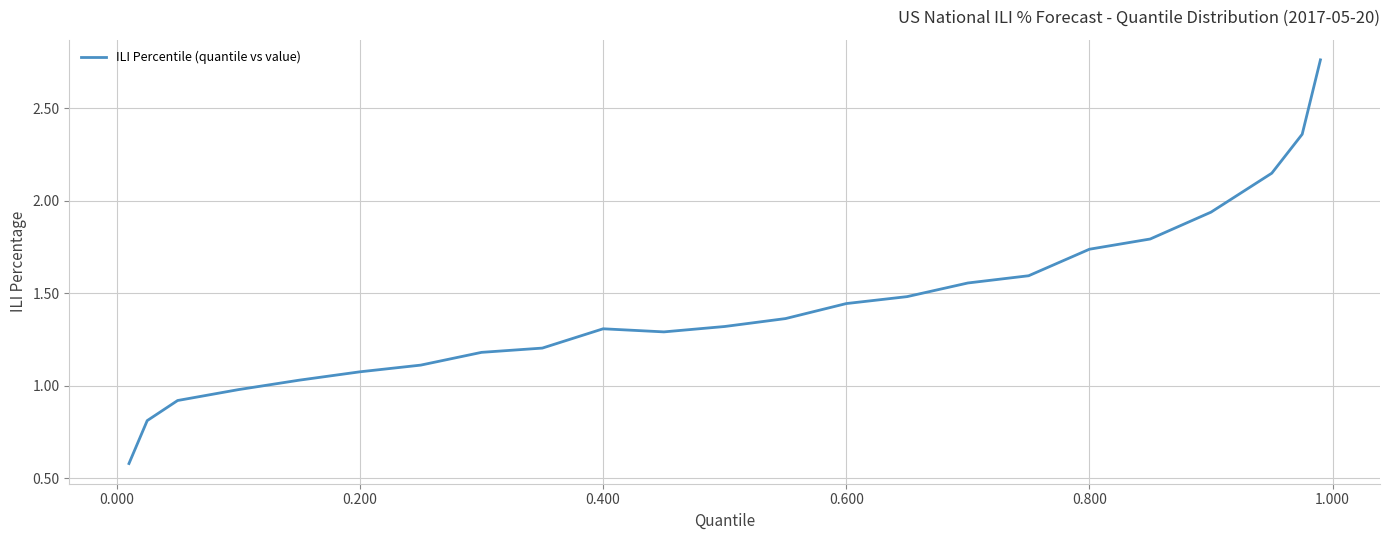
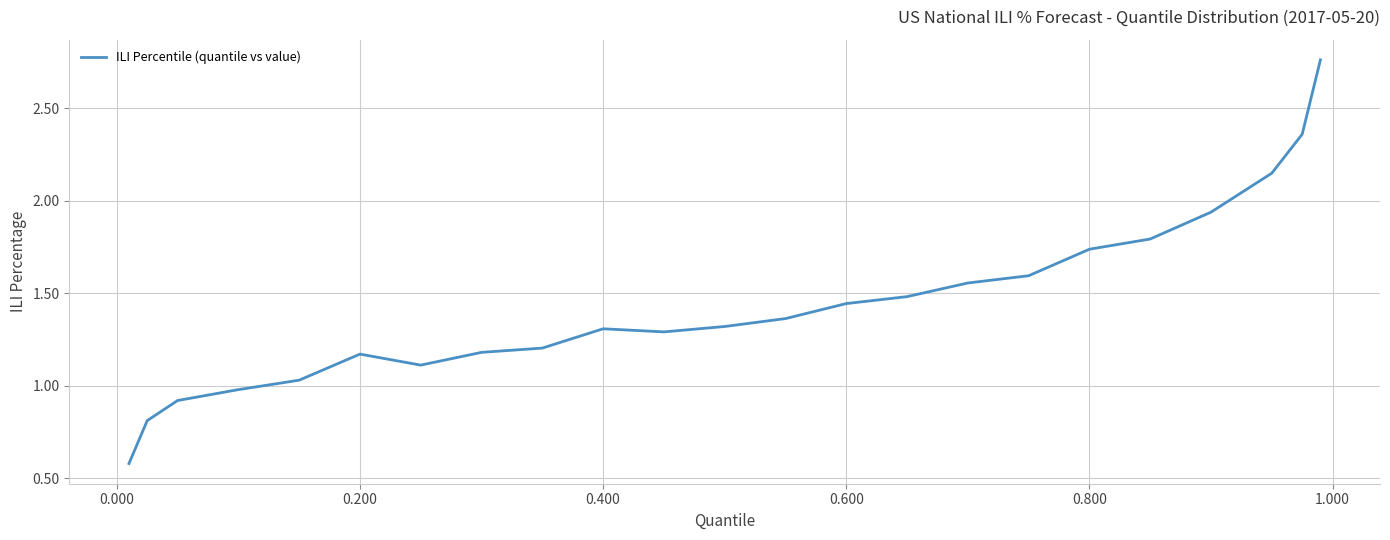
  {
-   "0.200": 1.08,
+   "0.200": 1.17,
    "0.400": 1.31,
    "0.600": 1.44,
    "0.800": 1.74
  }
